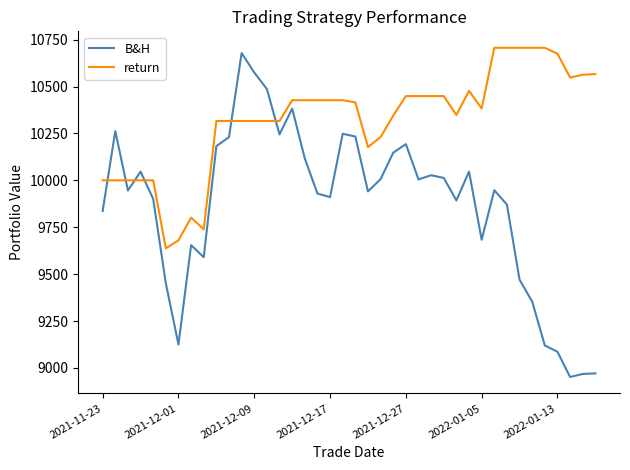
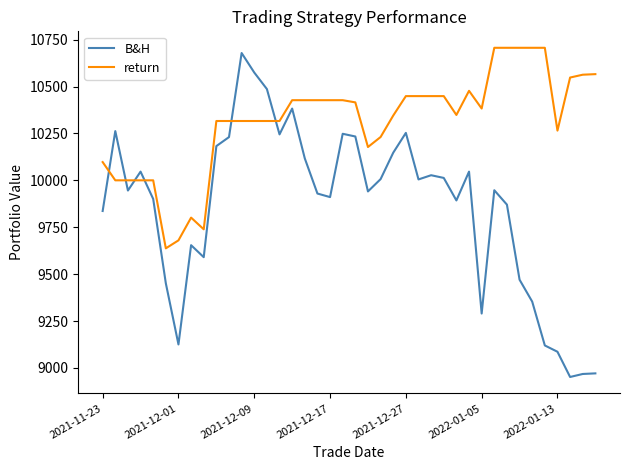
  {
    "B&H": {
      "2021-11-23": 9840,
      "2021-12-01": 9130,
      "2021-12-09": 10570,
      "2021-12-17": 9910,
-     "2021-12-27": 10190,
-     "2022-01-05": 9680,
+     "2021-12-27": 10250,
+     "2022-01-05": 9290,
      "2022-01-13": 9090
    },
    "return": {
-     "2021-11-23": 10000,
+     "2021-11-23": 10100,
      "2021-12-01": 9680,
      "2021-12-09": 10320,
      "2021-12-17": 10430,
      "2021-12-27": 10450,
      "2022-01-05": 10380,
-     "2022-01-13": 10670
+     "2022-01-13": 10260
    }
  }
